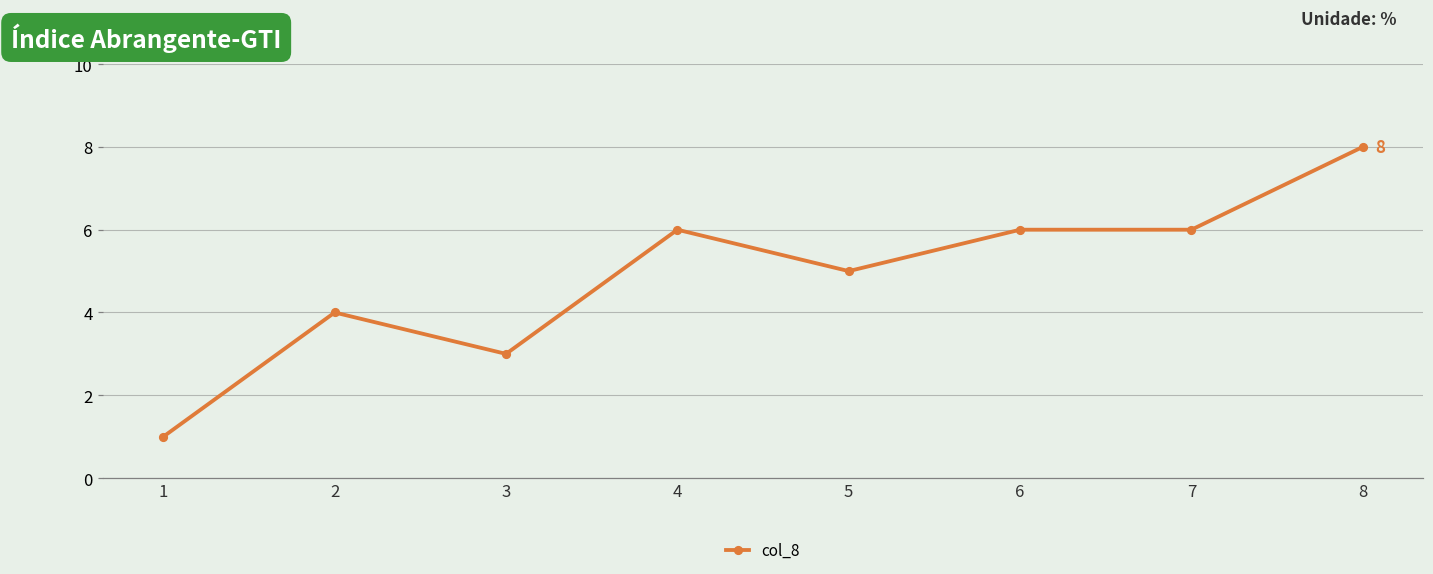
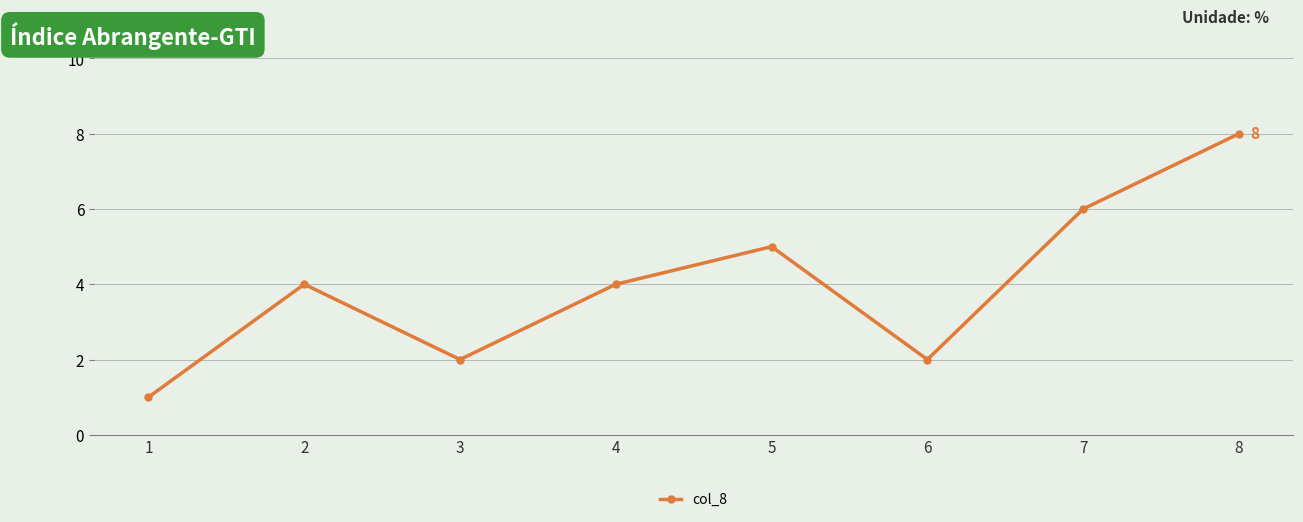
  {
    "1": 1,
    "2": 4,
-   "3": 3,
-   "4": 6,
+   "3": 2,
+   "4": 4,
    "5": 5,
-   "6": 6,
+   "6": 2,
    "7": 6
  }
